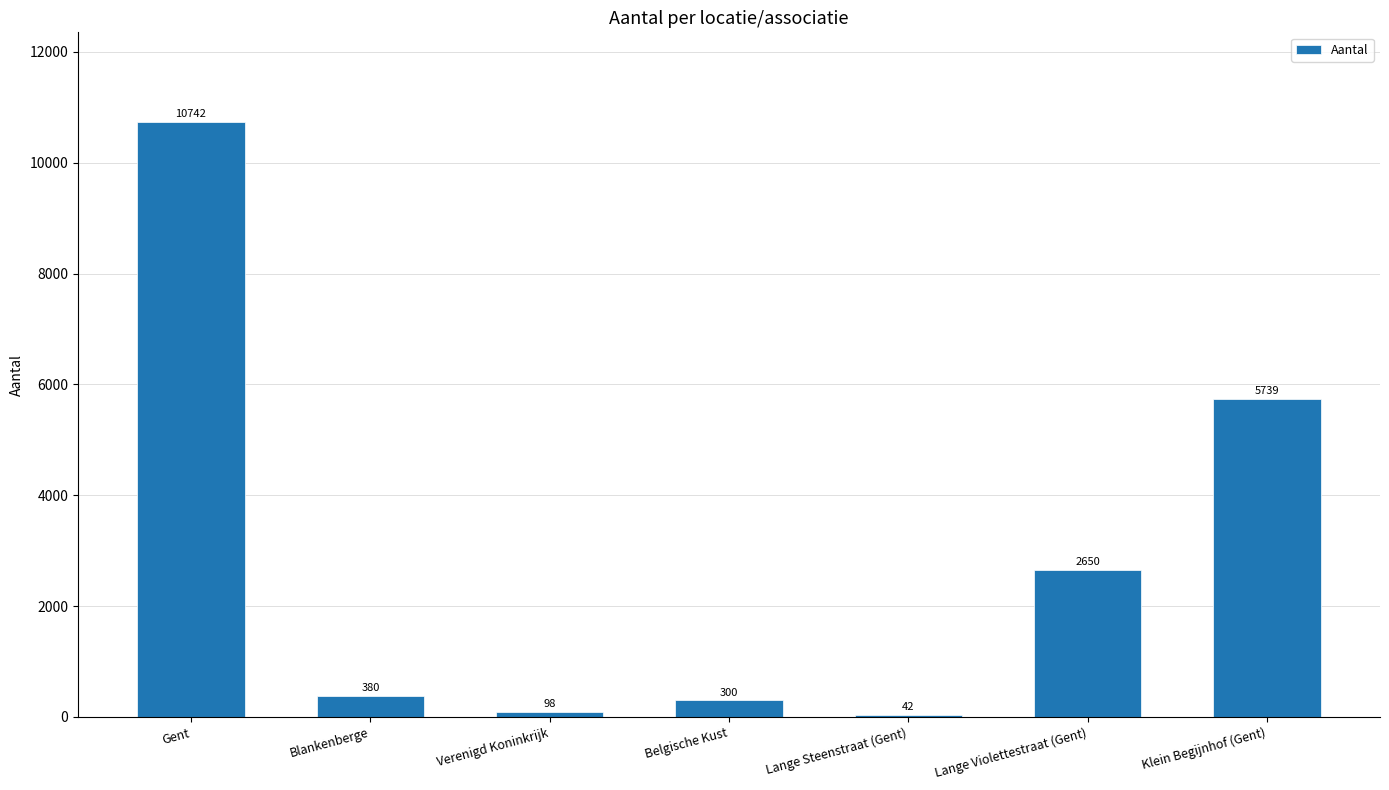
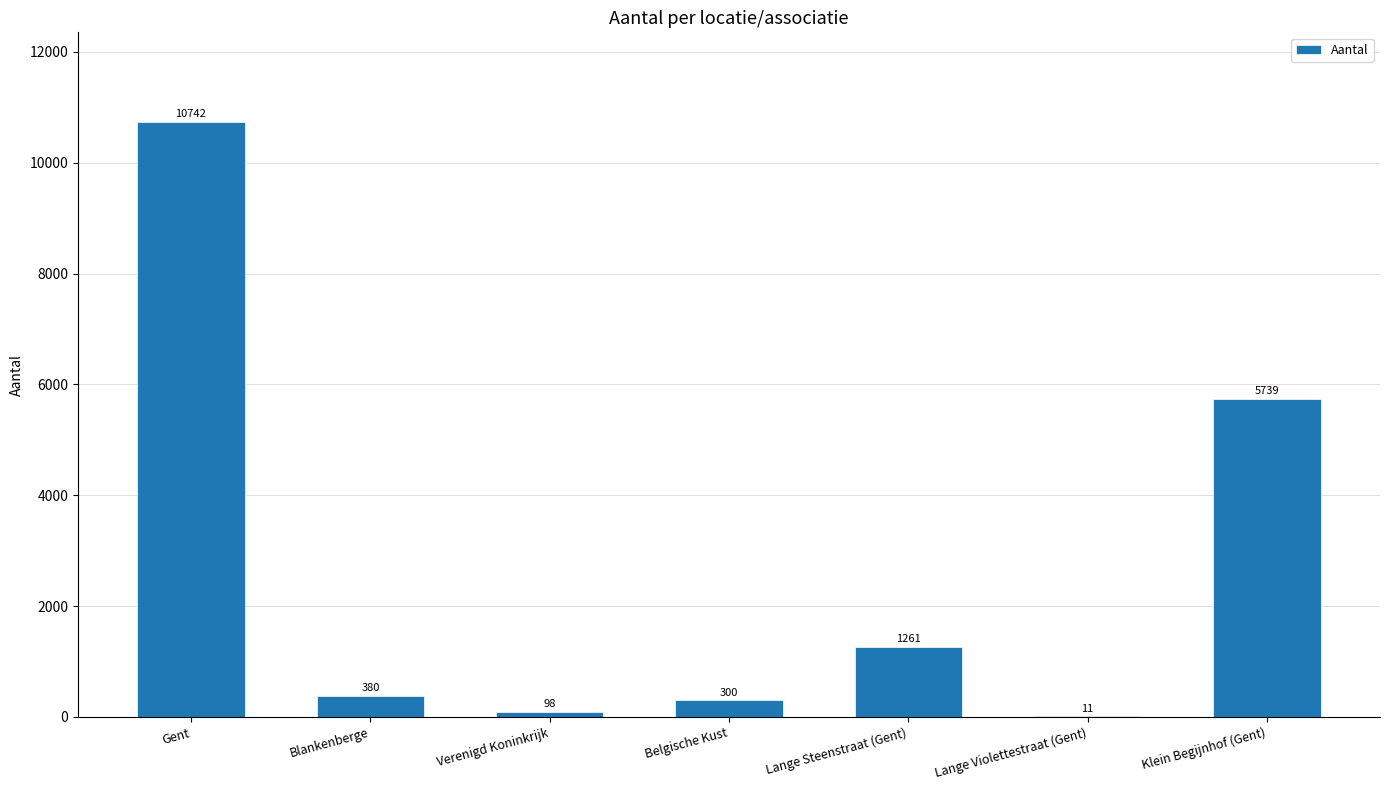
  {
    "Gent": 10742,
    "Blankenberge": 380,
    "Verenigd Koninkrijk": 98,
    "Belgische Kust": 300,
-   "Lange Steenstraat (Gent)": 42,
-   "Lange Violettestraat (Gent)": 2650,
+   "Lange Steenstraat (Gent)": 1261,
+   "Lange Violettestraat (Gent)": 11,
    "Klein Begijnhof (Gent)": 5739
  }
